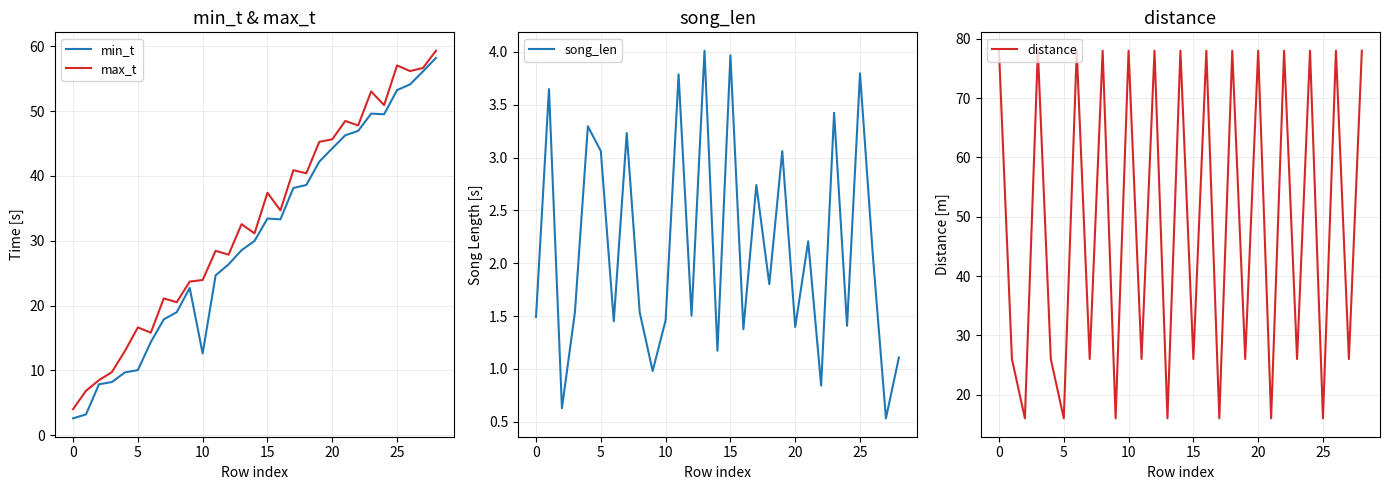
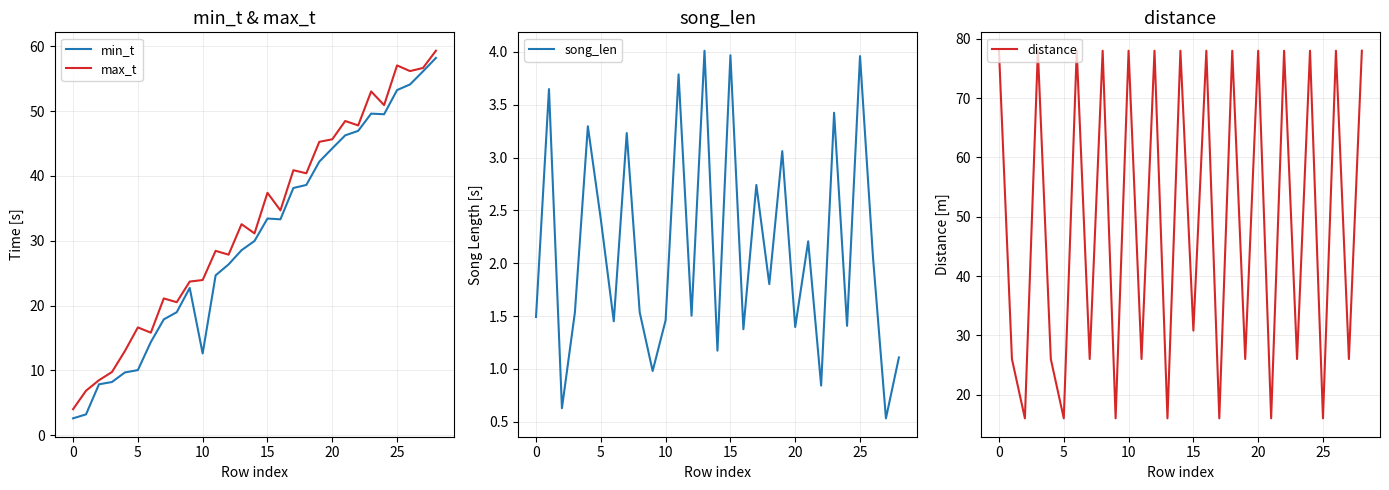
  {
    "min_t & max_t": {
      "min_t": {
        "0": 3,
        "5": 10,
        "10": 13,
        "15": 33,
        "20": 44,
        "25": 53
      },
      "max_t": {
        "0": 4,
        "5": 17,
        "10": 24,
        "15": 37,
        "20": 46,
        "25": 57
      }
    },
    "song_len": {
      "0": 1.49,
-     "5": 3.06,
+     "5": 2.42,
      "10": 1.46,
      "15": 3.97,
      "20": 1.40,
-     "25": 3.80
+     "25": 3.96
    },
    "distance": {
      "5": 16,
      "10": 78,
-     "15": 26,
+     "15": 31,
      "20": 78,
      "25": 16
    }
  }
